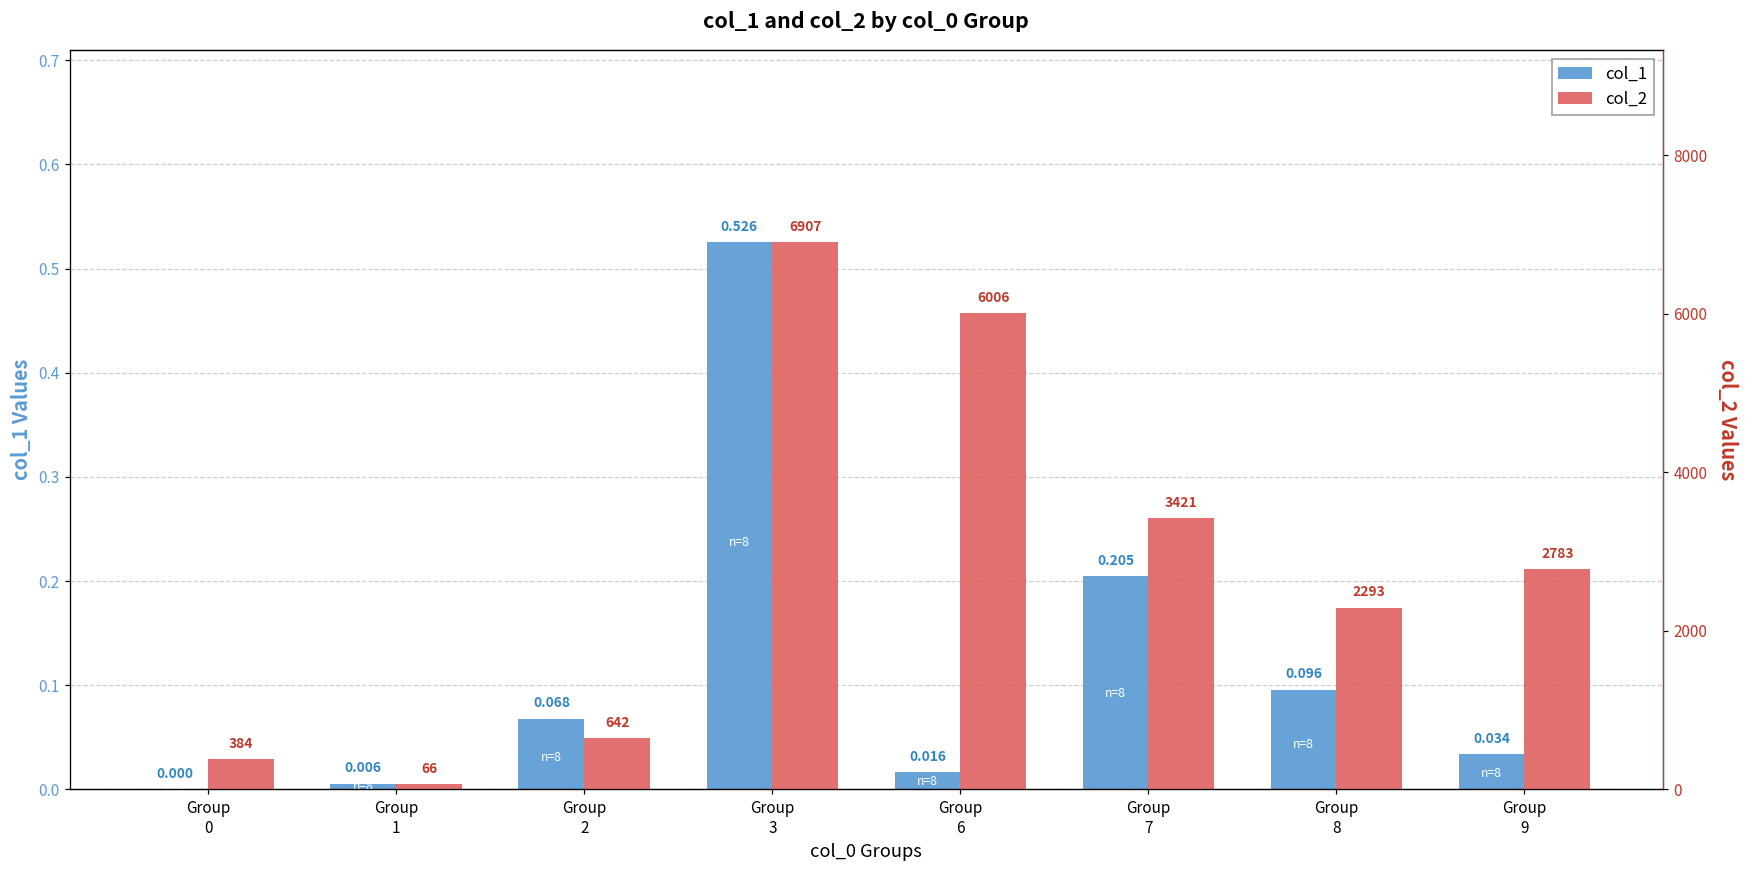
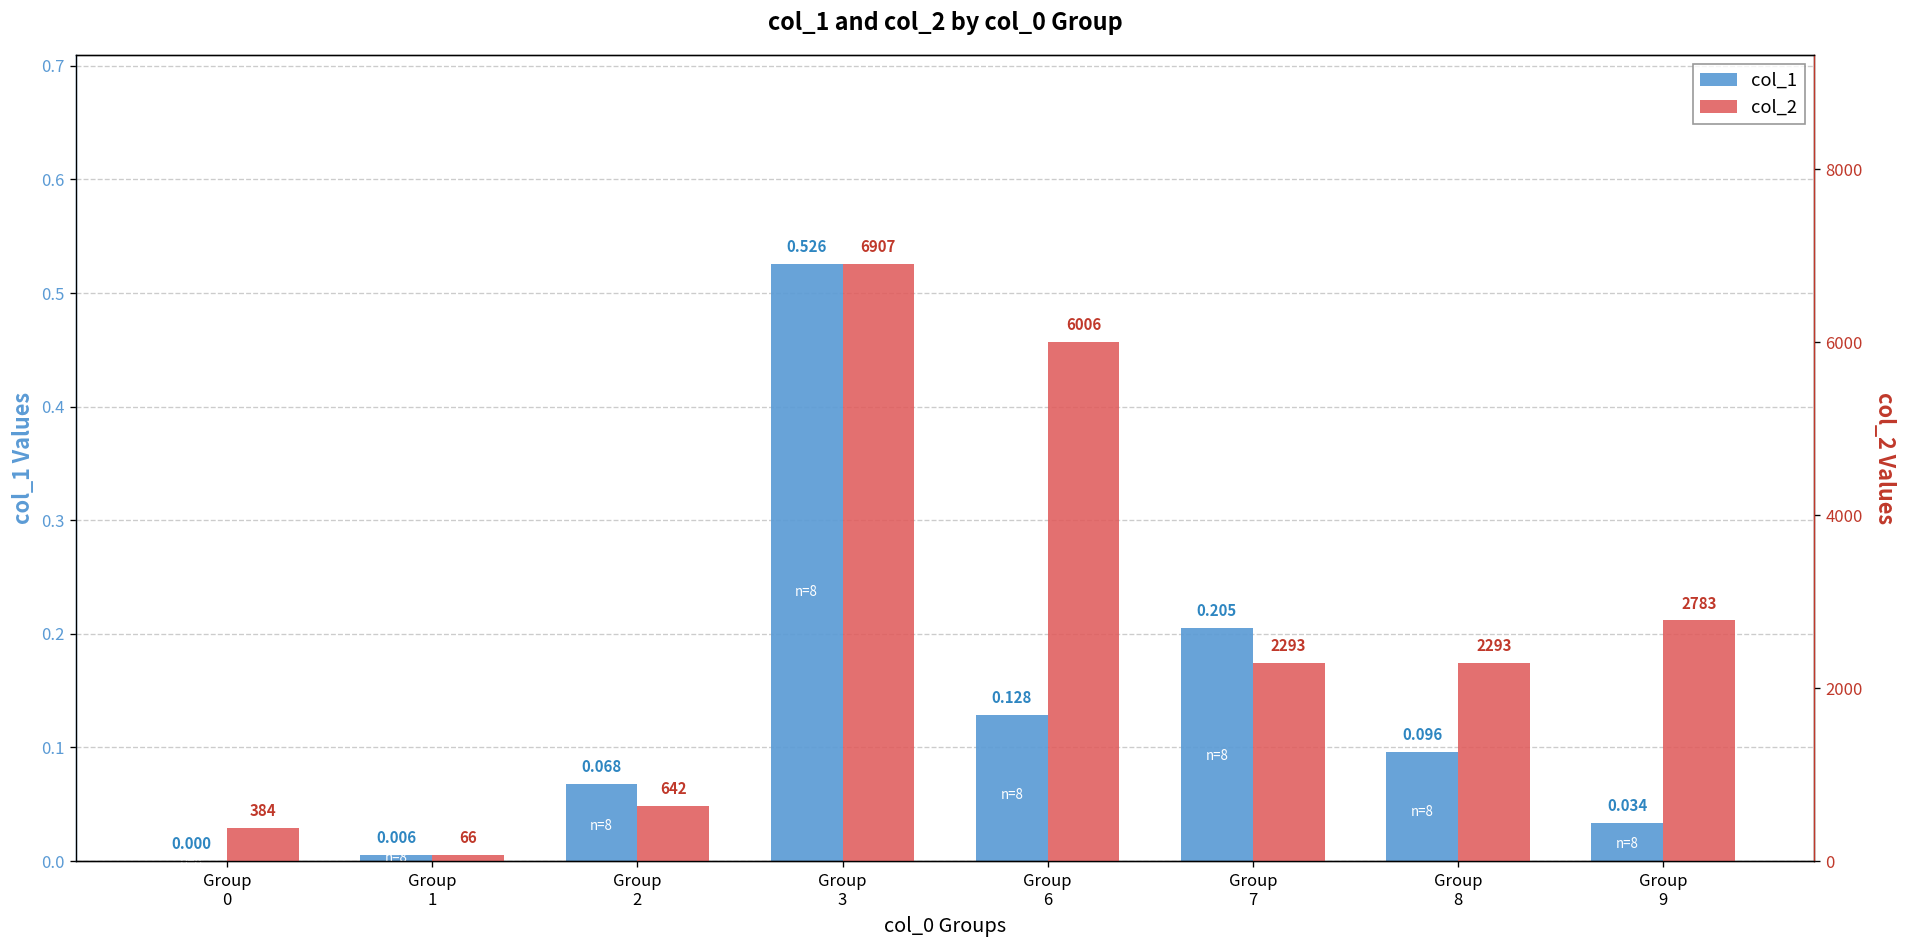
  {
    "col_1": {
      "Group 0": 0.000,
      "Group 1": 0.006,
      "Group 2": 0.068,
      "Group 3": 0.526,
-     "Group 6": 0.016,
+     "Group 6": 0.128,
      "Group 7": 0.205,
      "Group 8": 0.096,
      "Group 9": 0.034
    },
    "col_2": {
      "Group 0": 384,
      "Group 1": 66,
      "Group 2": 642,
      "Group 3": 6907,
      "Group 6": 6006,
-     "Group 7": 3421,
+     "Group 7": 2293,
      "Group 8": 2293,
      "Group 9": 2783
    }
  }
